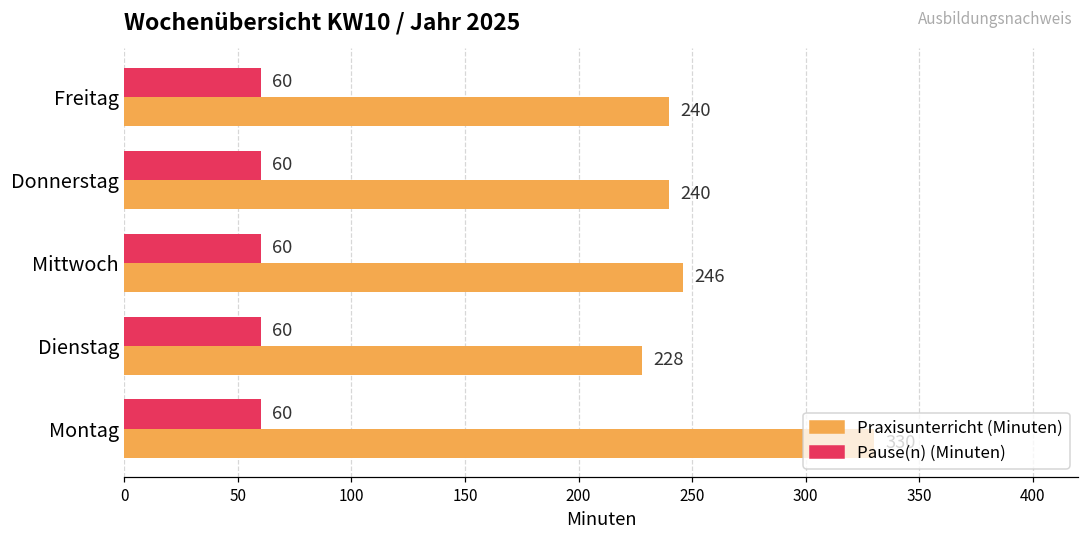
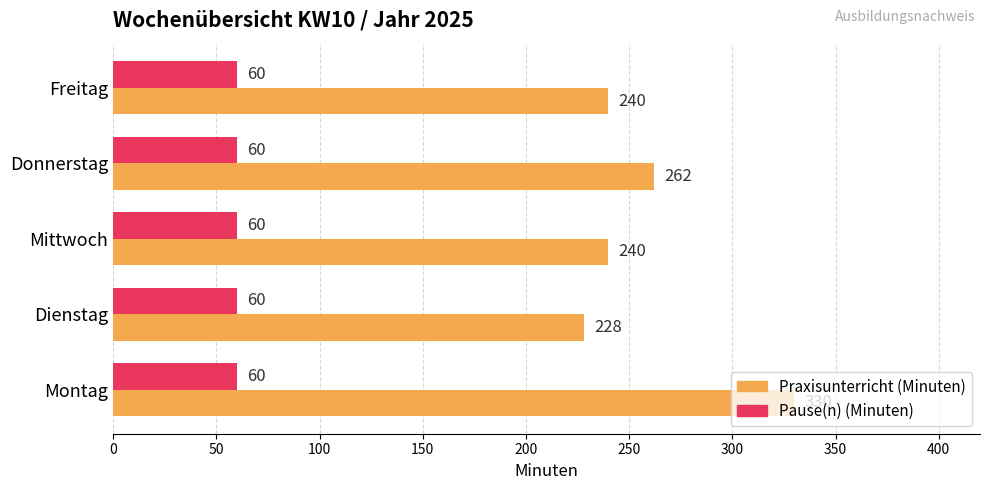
  {
    "Praxisunterricht (Minuten)": {
      "Freitag": 240,
-     "Donnerstag": 240,
-     "Mittwoch": 246,
+     "Donnerstag": 262,
+     "Mittwoch": 240,
      "Dienstag": 228
    },
    "Pause(n) (Minuten)": {
      "Freitag": 60,
      "Donnerstag": 60,
      "Mittwoch": 60,
      "Dienstag": 60,
      "Montag": 60
    }
  }
